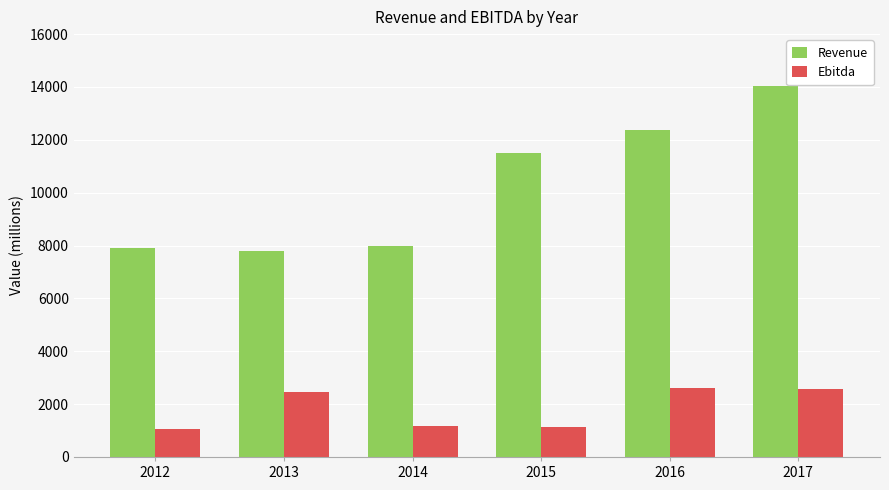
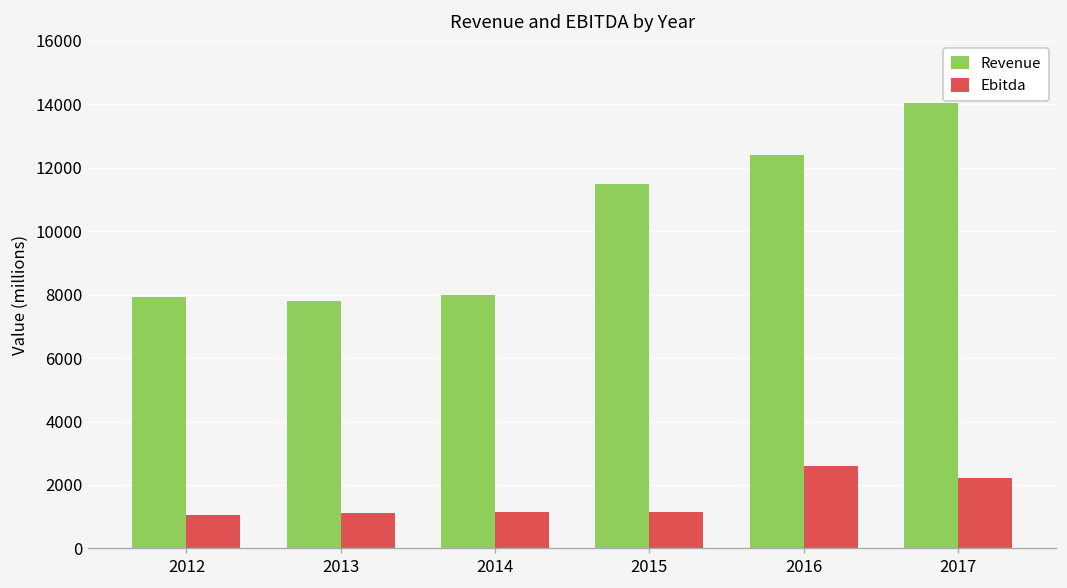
  {
    "Revenue": {
      "2012": 7900,
      "2013": 7800,
      "2014": 8000,
      "2015": 11500,
      "2016": 12400,
      "2017": 14000
    },
    "Ebitda": {
      "2012": 1000,
-     "2013": 2400,
+     "2013": 1100,
      "2014": 1200,
      "2015": 1100,
      "2016": 2600,
-     "2017": 2600
+     "2017": 2200
    }
  }
